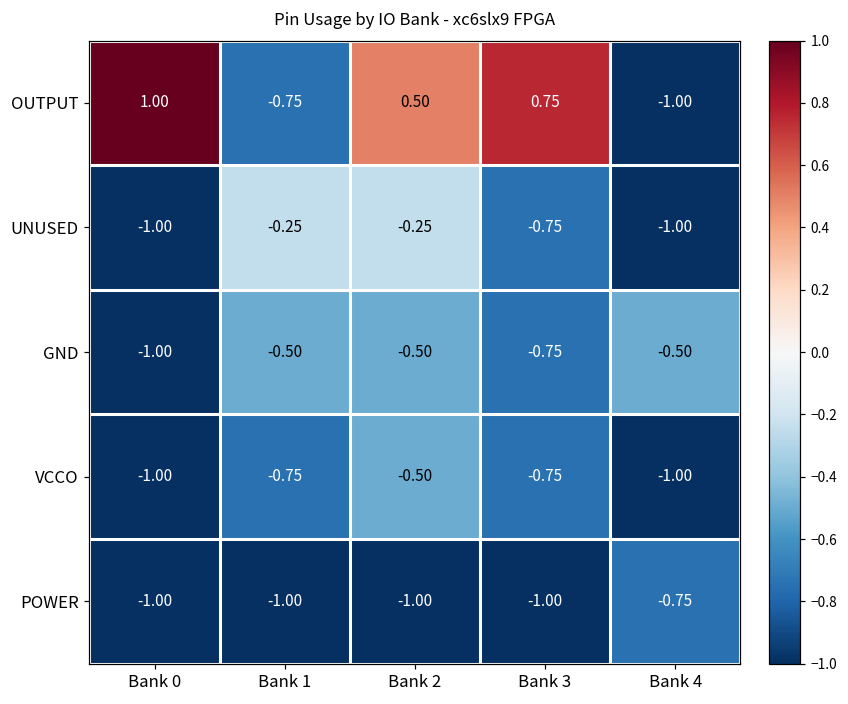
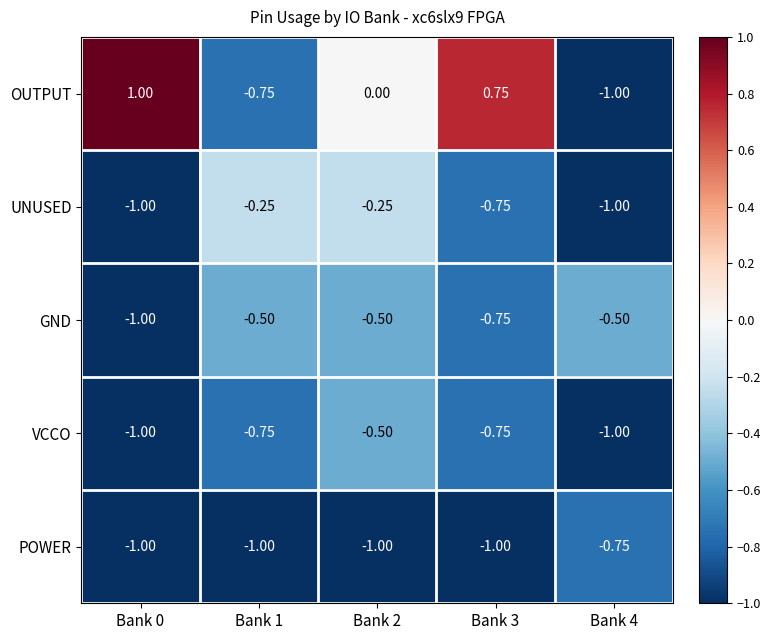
  {
    "OUTPUT": {
      "Bank 0": 1.00,
      "Bank 1": -0.75,
-     "Bank 2": 0.50,
+     "Bank 2": 0.00,
      "Bank 3": 0.75,
      "Bank 4": -1.00
    },
    "UNUSED": {
      "Bank 0": -1.00,
      "Bank 1": -0.25,
      "Bank 2": -0.25,
      "Bank 3": -0.75,
      "Bank 4": -1.00
    },
    "GND": {
      "Bank 0": -1.00,
      "Bank 1": -0.50,
      "Bank 2": -0.50,
      "Bank 3": -0.75,
      "Bank 4": -0.50
    },
    "VCCO": {
      "Bank 0": -1.00,
      "Bank 1": -0.75,
      "Bank 2": -0.50,
      "Bank 3": -0.75,
      "Bank 4": -1.00
    },
    "POWER": {
      "Bank 0": -1.00,
      "Bank 1": -1.00,
      "Bank 2": -1.00,
      "Bank 3": -1.00,
      "Bank 4": -0.75
    }
  }
